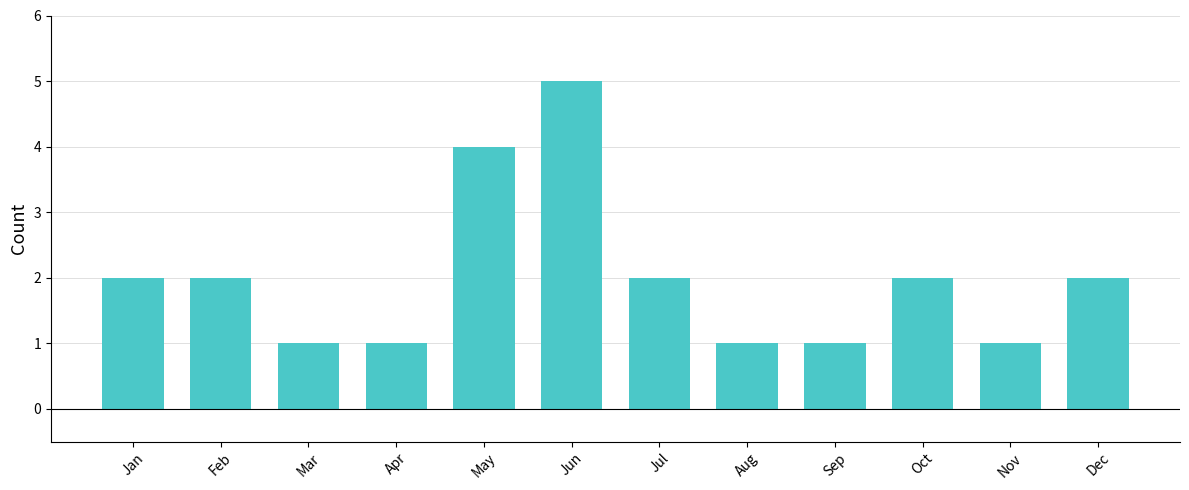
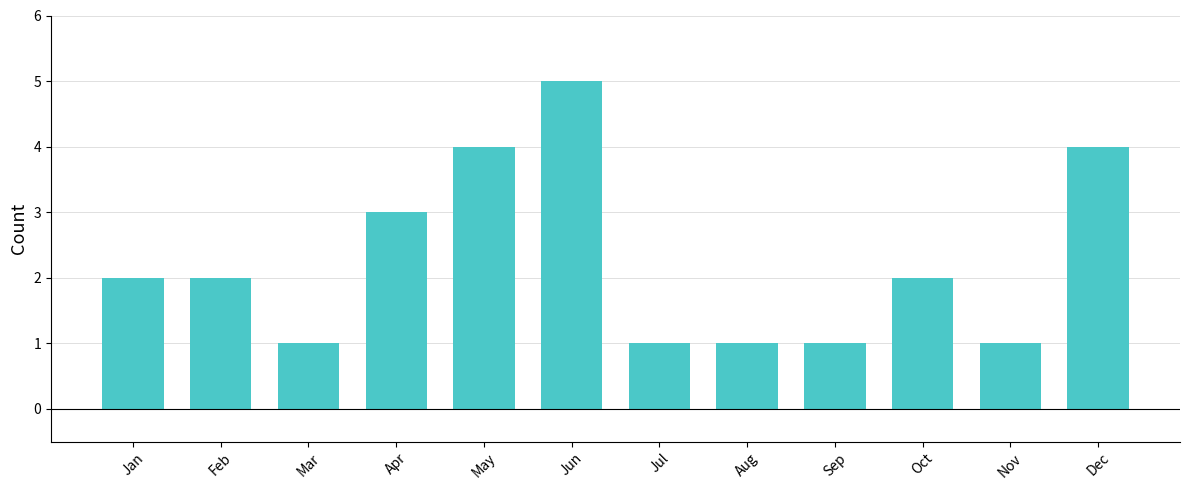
  {
    "Jan": 2,
    "Feb": 2,
    "Mar": 1,
-   "Apr": 1,
+   "Apr": 3,
    "May": 4,
    "Jun": 5,
-   "Jul": 2,
+   "Jul": 1,
    "Aug": 1,
    "Sep": 1,
    "Oct": 2,
    "Nov": 1,
-   "Dec": 2
+   "Dec": 4
  }
